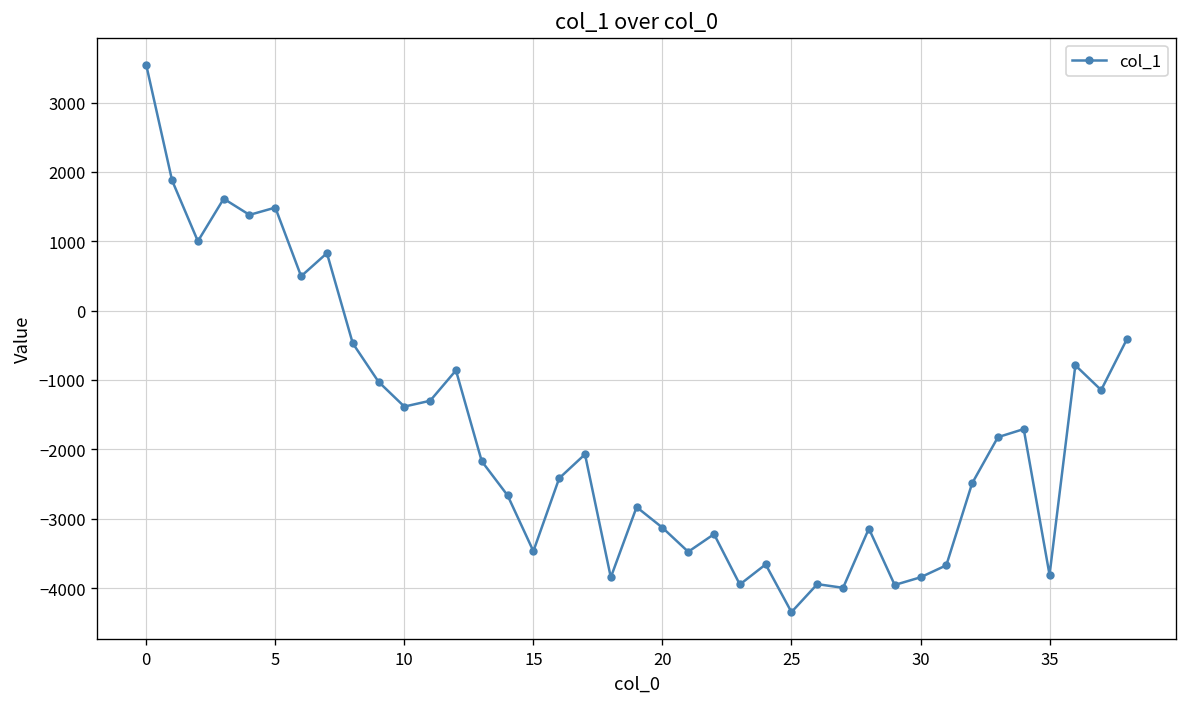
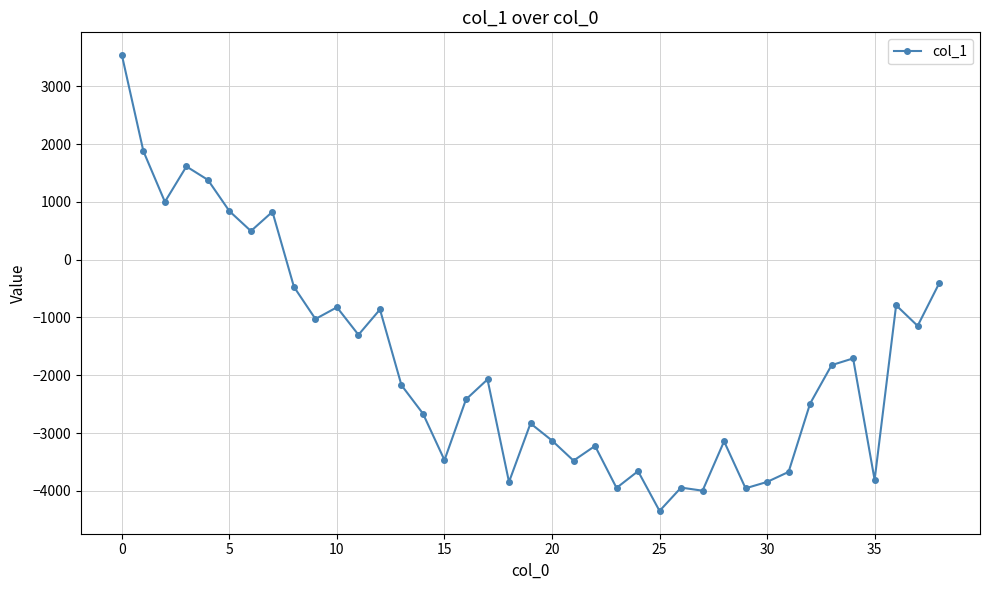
  {
    "0": 3500,
-   "5": 1500,
-   "10": -1400,
+   "5": 800,
+   "10": -800,
    "15": -3500,
    "20": -3100,
    "25": -4300,
    "30": -3800,
    "35": -3800
  }
